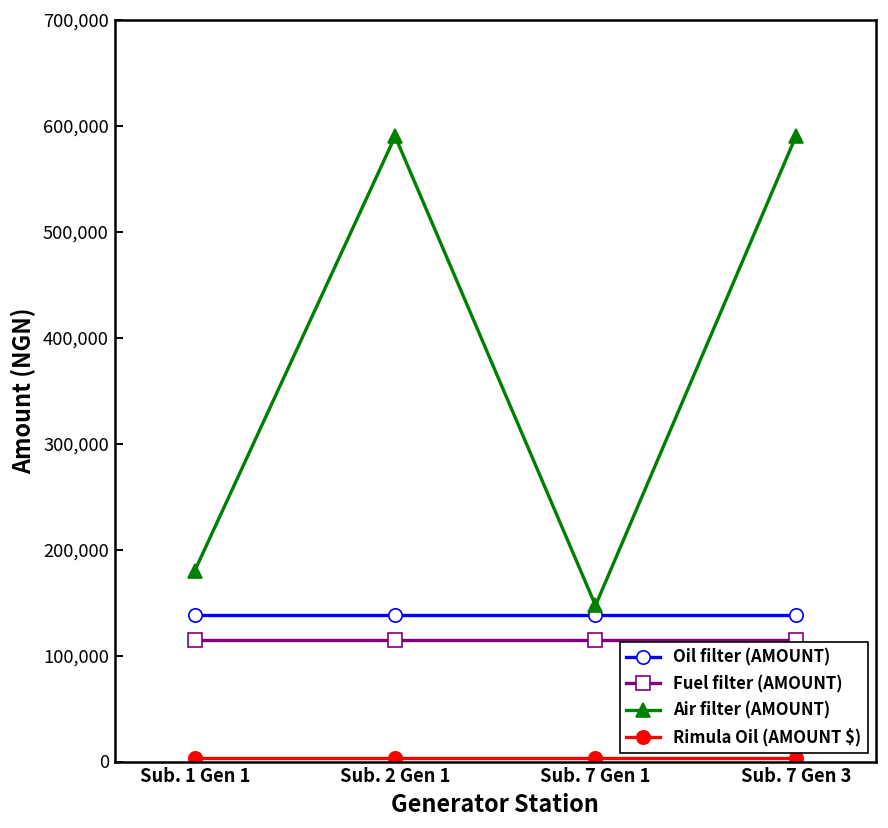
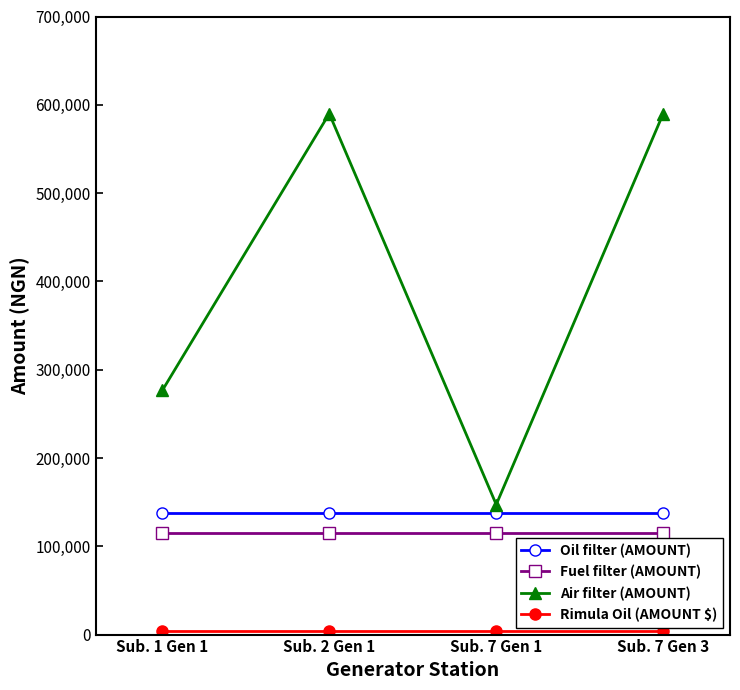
  {
    "Oil filter (AMOUNT)": {
      "Sub. 1 Gen 1": "140,000",
      "Sub. 2 Gen 1": "140,000",
      "Sub. 7 Gen 1": "140,000",
      "Sub. 7 Gen 3": "140,000"
    },
    "Fuel filter (AMOUNT)": {
      "Sub. 1 Gen 1": "120,000",
      "Sub. 2 Gen 1": "120,000",
      "Sub. 7 Gen 1": "120,000",
      "Sub. 7 Gen 3": "120,000"
    },
    "Air filter (AMOUNT)": {
-     "Sub. 1 Gen 1": "180,000",
+     "Sub. 1 Gen 1": "280,000",
      "Sub. 2 Gen 1": "590,000",
      "Sub. 7 Gen 1": "150,000",
      "Sub. 7 Gen 3": "590,000"
    },
    "Rimula Oil (AMOUNT $)": {
      "Sub. 1 Gen 1": "0",
      "Sub. 2 Gen 1": "0",
      "Sub. 7 Gen 1": "0",
      "Sub. 7 Gen 3": "0"
    }
  }
